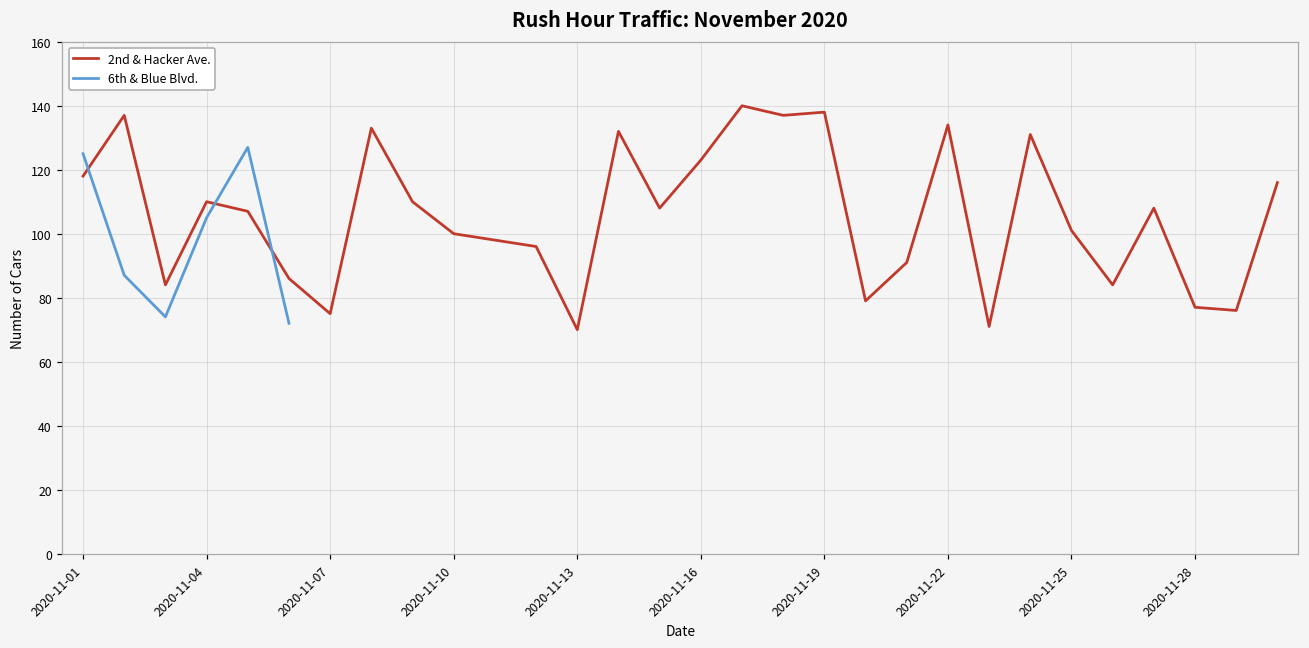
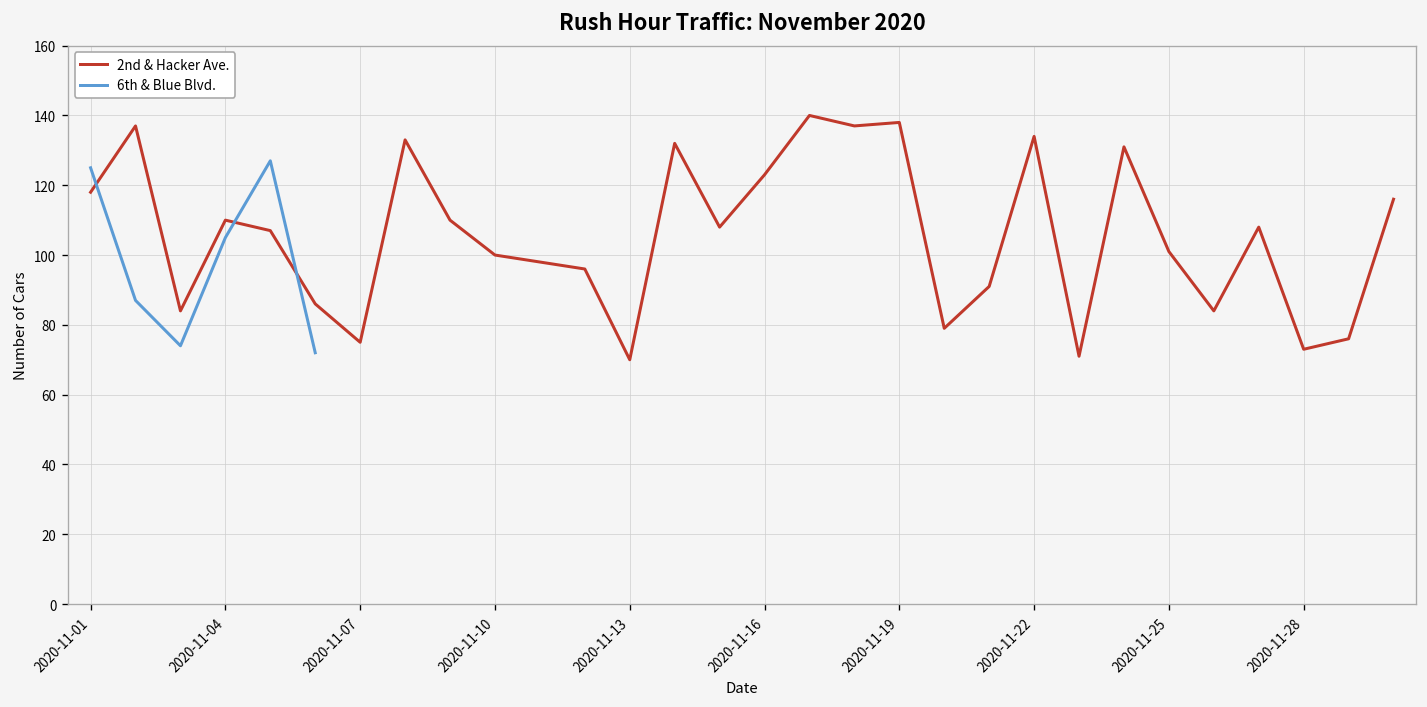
  {
    "2nd & Hacker Ave.": {
      "2020-11-01": 118,
      "2020-11-04": 110,
      "2020-11-07": 75,
      "2020-11-10": 100,
      "2020-11-13": 70,
      "2020-11-16": 123,
      "2020-11-19": 138,
      "2020-11-22": 134,
      "2020-11-25": 101,
-     "2020-11-28": 77
+     "2020-11-28": 73
    },
    "6th & Blue Blvd.": {
      "2020-11-01": 125,
      "2020-11-04": 105
    }
  }
